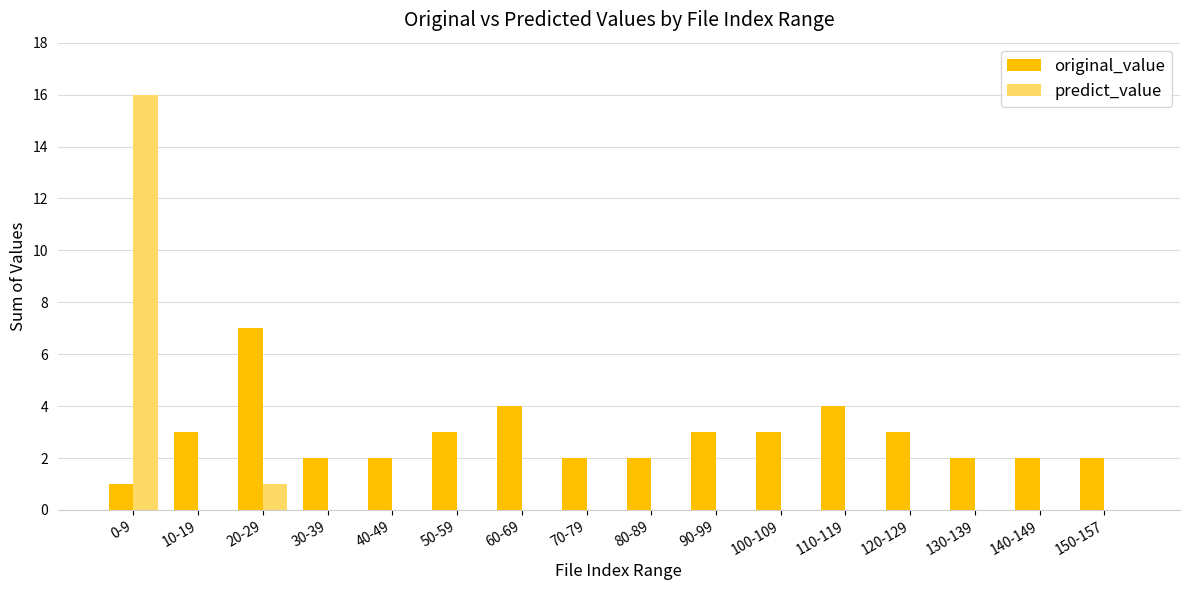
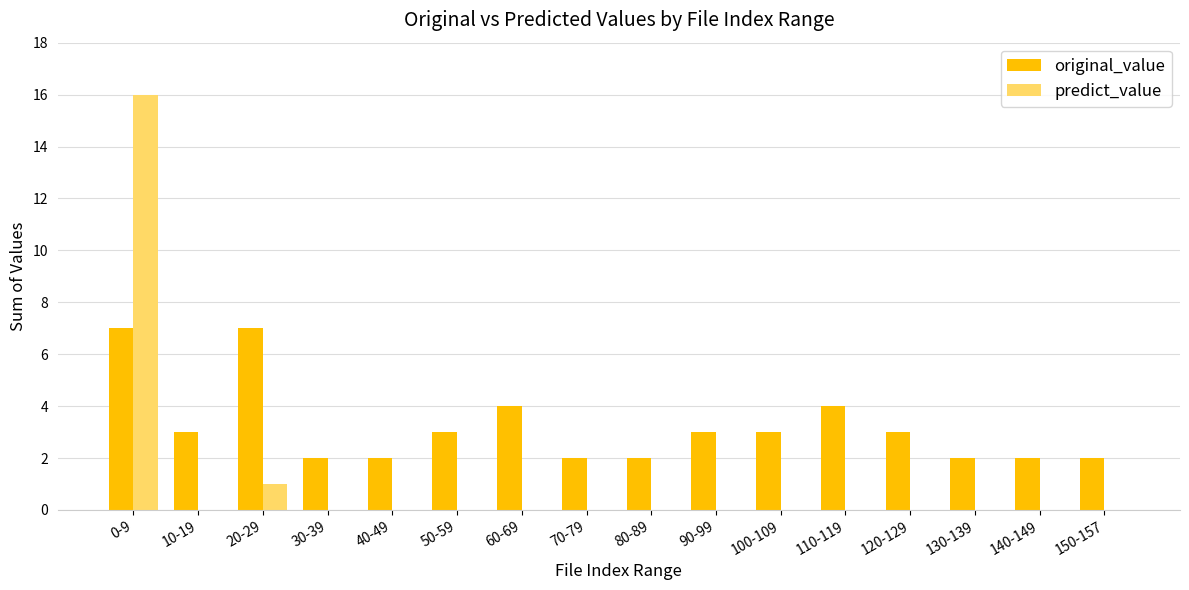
  {
    "original_value": {
-     "0-9": 1,
+     "0-9": 7,
      "10-19": 3,
      "20-29": 7,
      "30-39": 2,
      "40-49": 2,
      "50-59": 3,
      "60-69": 4,
      "70-79": 2,
      "80-89": 2,
      "90-99": 3,
      "100-109": 3,
      "110-119": 4,
      "120-129": 3,
      "130-139": 2,
      "140-149": 2,
      "150-157": 2
    },
    "predict_value": {
      "0-9": 16,
      "10-19": 0,
      "20-29": 1,
      "30-39": 0,
      "40-49": 0,
      "50-59": 0,
      "60-69": 0,
      "70-79": 0,
      "80-89": 0,
      "90-99": 0,
      "100-109": 0,
      "110-119": 0,
      "120-129": 0,
      "130-139": 0,
      "140-149": 0,
      "150-157": 0
    }
  }
